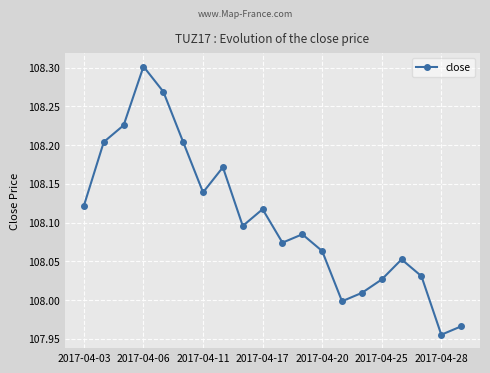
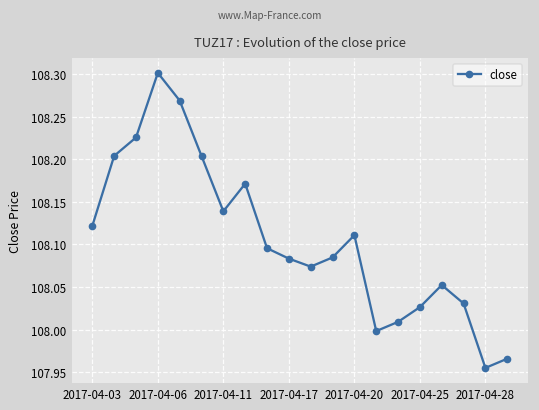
  {
    "2017-04-03": 108.12,
    "2017-04-06": 108.30,
    "2017-04-11": 108.14,
-   "2017-04-17": 108.12,
-   "2017-04-20": 108.06,
+   "2017-04-17": 108.08,
+   "2017-04-20": 108.11,
    "2017-04-25": 108.03,
    "2017-04-28": 107.96
  }
